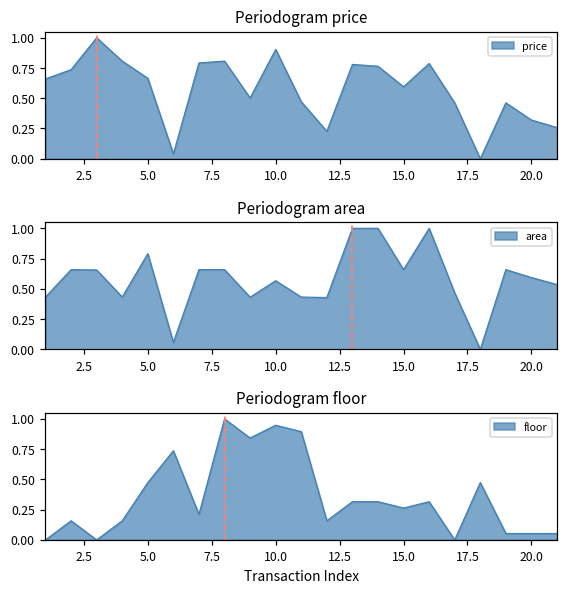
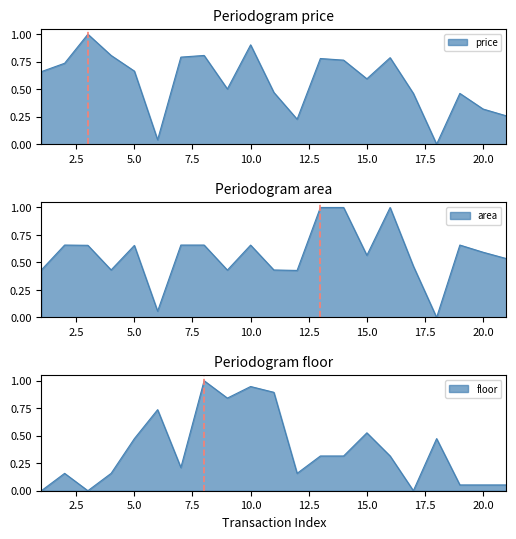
  {
    "Periodogram price": {
      "5.0": 0.66,
      "10.0": 0.90,
      "15.0": 0.59,
      "20.0": 0.32
    },
    "Periodogram area": {
-     "5.0": 0.79,
-     "10.0": 0.57,
-     "15.0": 0.66,
+     "5.0": 0.66,
+     "10.0": 0.66,
+     "15.0": 0.56,
      "20.0": 0.59
    },
    "Periodogram floor": {
      "5.0": 0.47,
      "10.0": 0.95,
-     "15.0": 0.26,
+     "15.0": 0.53,
      "20.0": 0.05
    }
  }
